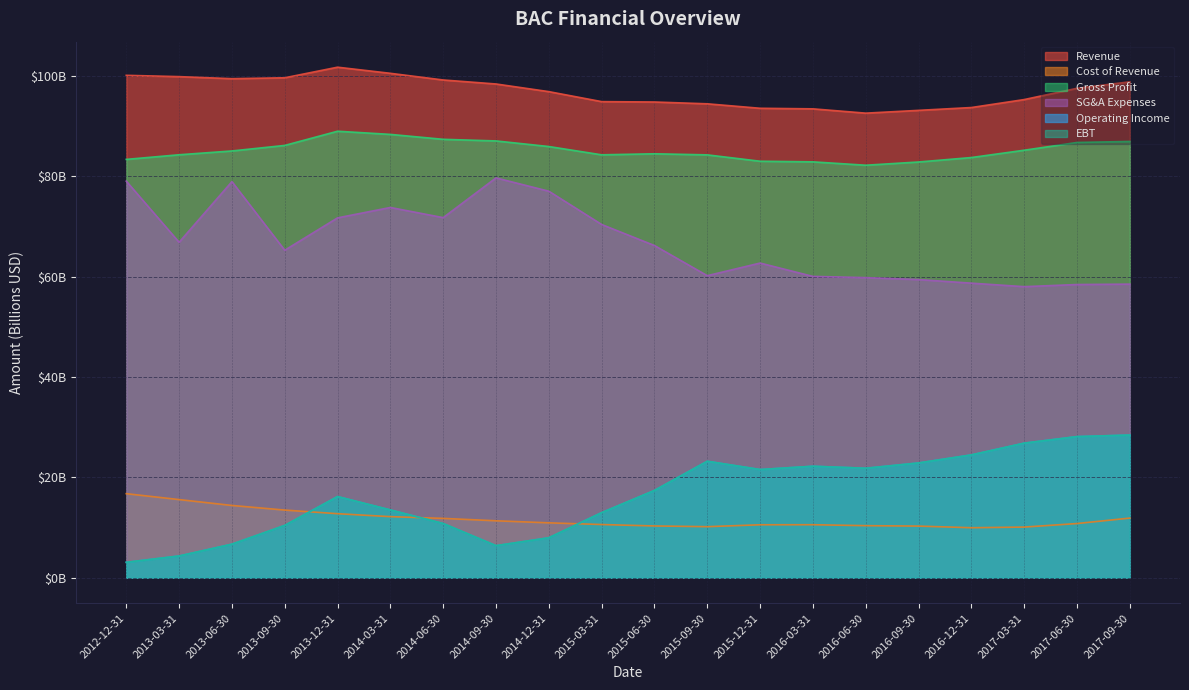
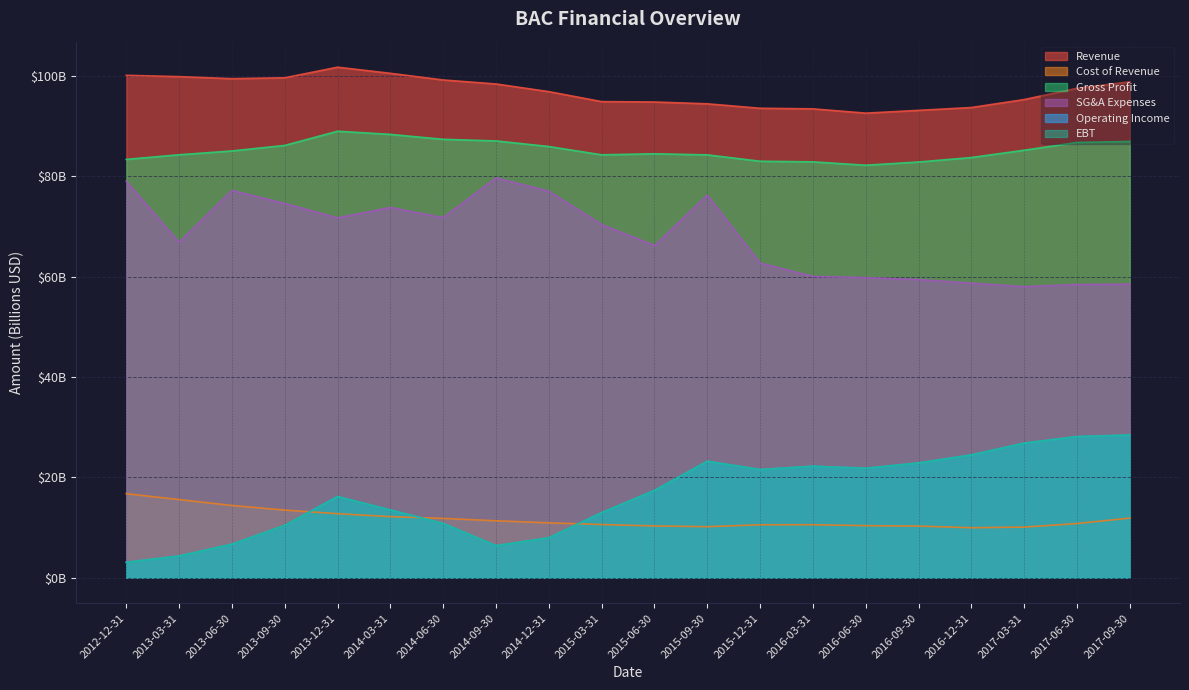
  {
    "SG&A Expenses": {
      "2012-12-31": "$79000000000",
      "2013-03-31": "$67000000000",
-     "2013-06-30": "$79000000000",
-     "2013-09-30": "$65000000000",
+     "2013-06-30": "$77000000000",
+     "2013-09-30": "$75000000000",
      "2013-12-31": "$72000000000",
      "2014-03-31": "$74000000000",
      "2014-06-30": "$72000000000",
      "2014-09-30": "$80000000000",
      "2014-12-31": "$77000000000",
      "2015-03-31": "$70000000000",
      "2015-06-30": "$66000000000",
-     "2015-09-30": "$60000000000",
+     "2015-09-30": "$76000000000",
      "2015-12-31": "$63000000000",
      "2016-03-31": "$60000000000",
      "2016-06-30": "$60000000000",
      "2016-09-30": "$59000000000",
      "2016-12-31": "$59000000000",
      "2017-03-31": "$58000000000",
      "2017-06-30": "$58000000000",
      "2017-09-30": "$58000000000"
    }
  }
